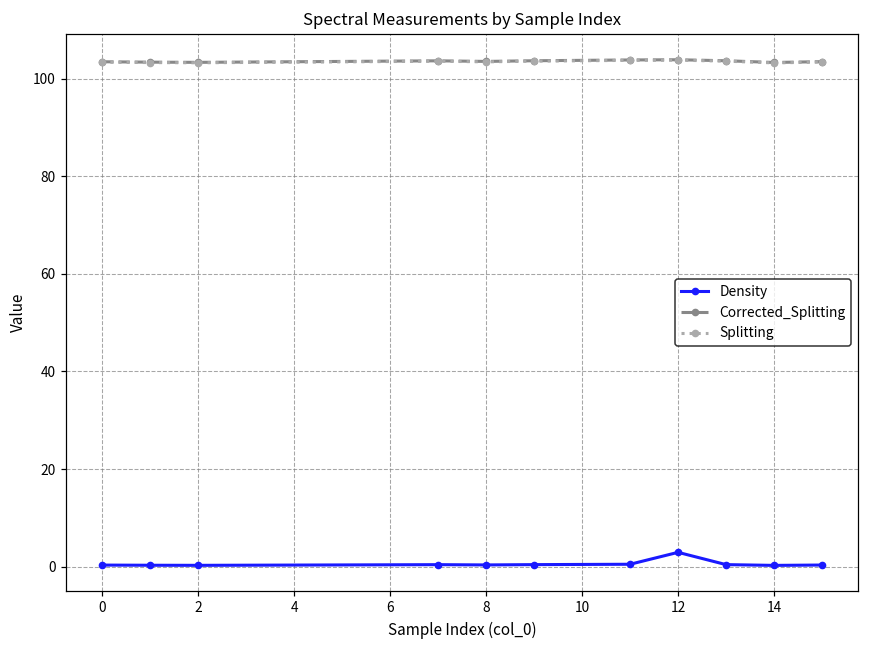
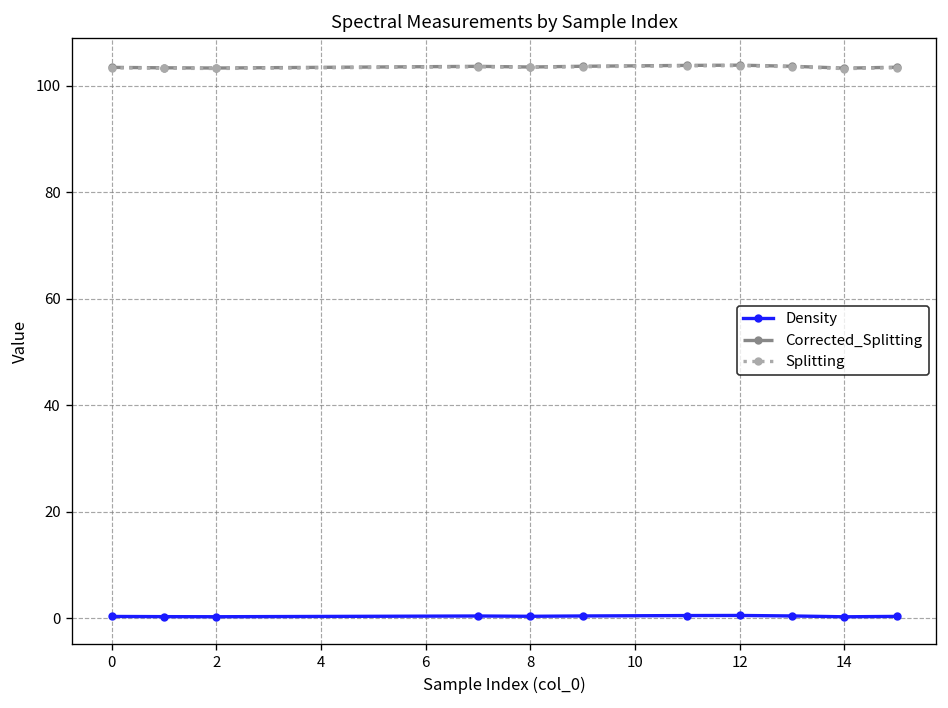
  {
    "Density": {
      "0": 0,
      "2": 0,
      "8": 0,
-     "12": 3,
+     "12": 0,
      "14": 0
    }
  }
